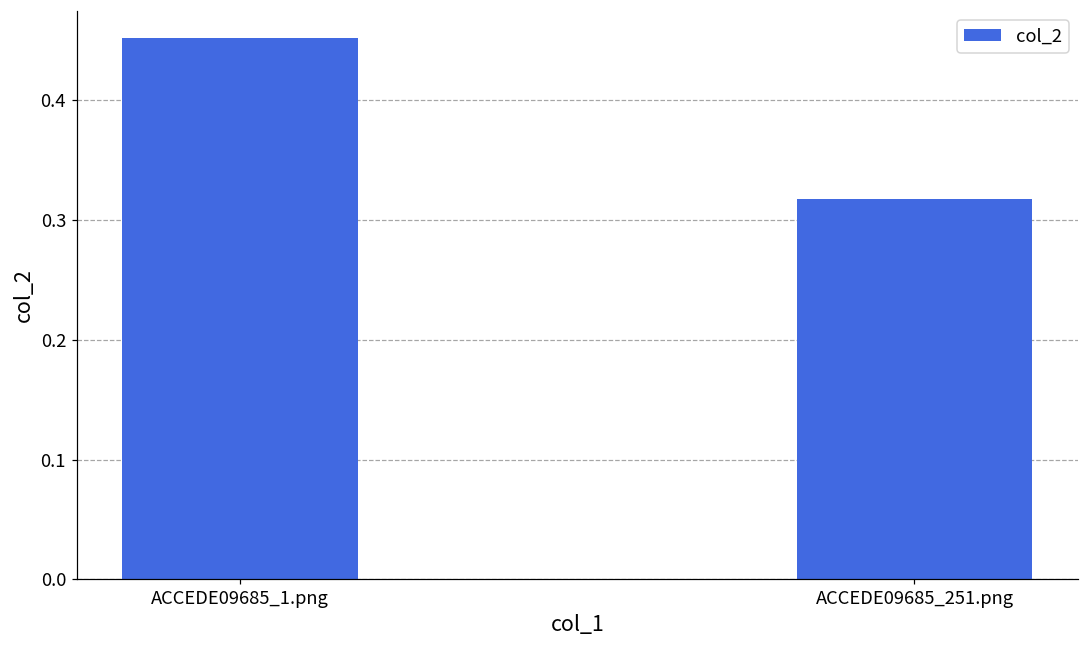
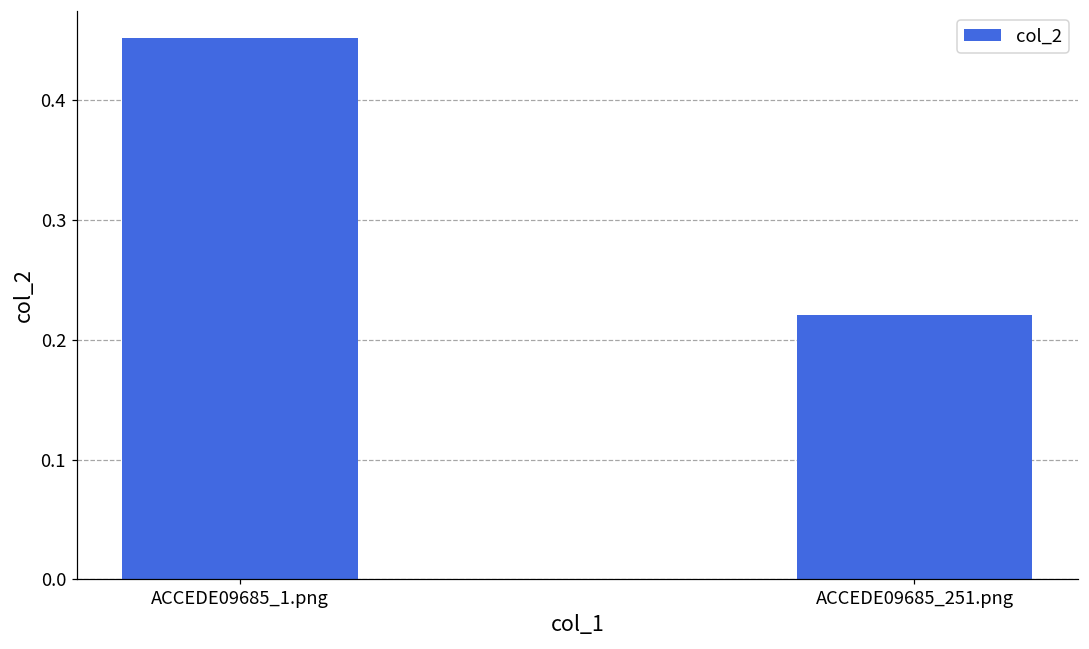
  {
    "ACCEDE09685_1.png": 0.452,
-   "ACCEDE09685_251.png": 0.318
+   "ACCEDE09685_251.png": 0.221
  }
